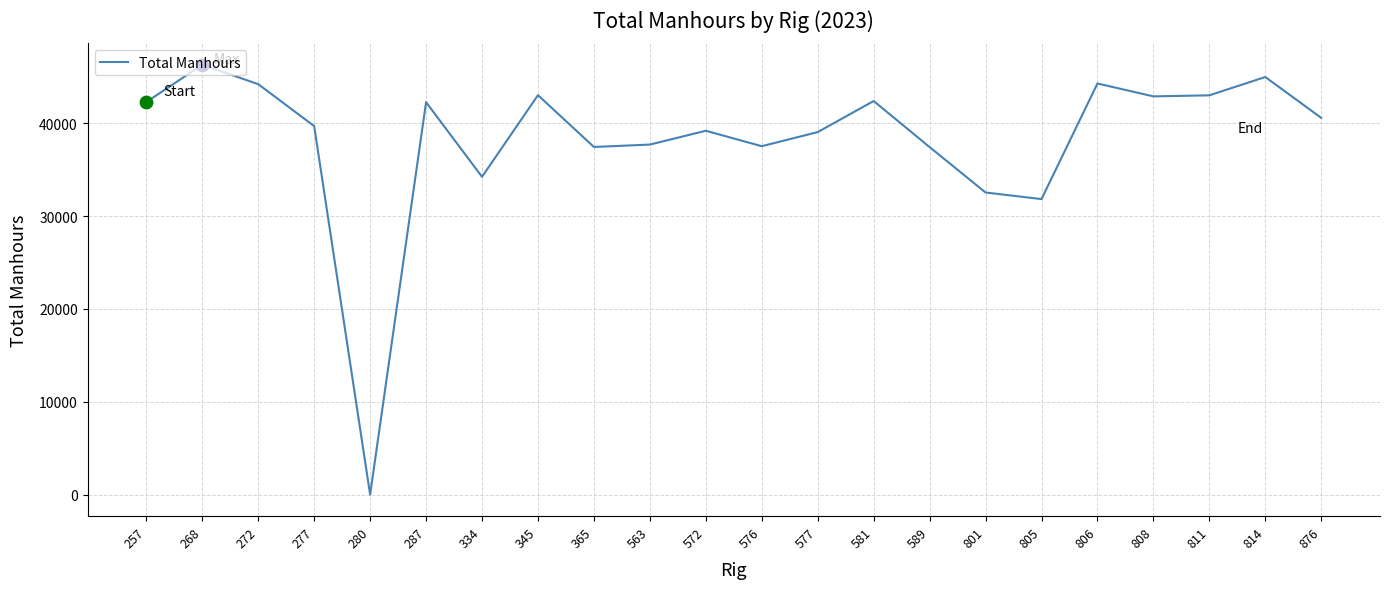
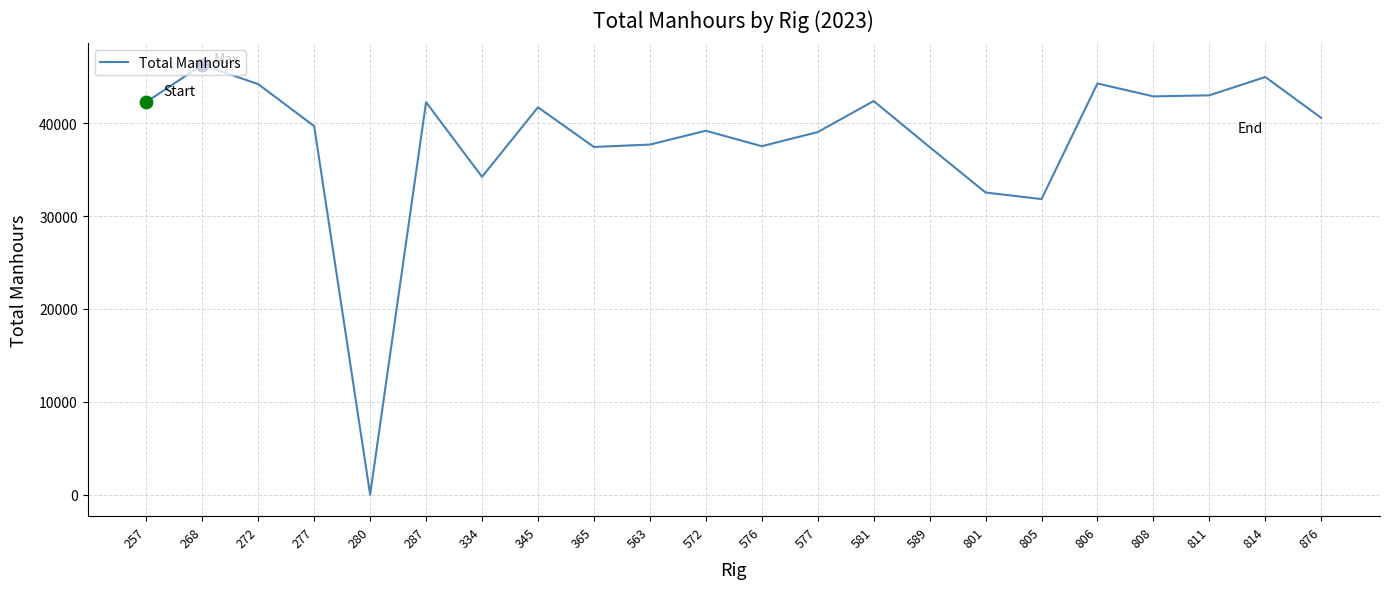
  {
    "Total Manhours": {
      "272": 44000,
      "277": 40000,
      "280": 0,
      "287": 42000,
      "334": 34000,
-     "345": 43000,
+     "345": 42000,
      "365": 37000,
      "563": 38000,
      "572": 39000,
      "576": 38000,
      "577": 39000,
      "581": 42000,
      "589": 37000,
      "801": 33000,
      "805": 32000,
      "806": 44000,
      "808": 43000,
      "811": 43000,
      "814": 45000,
      "876": 41000
    }
  }
